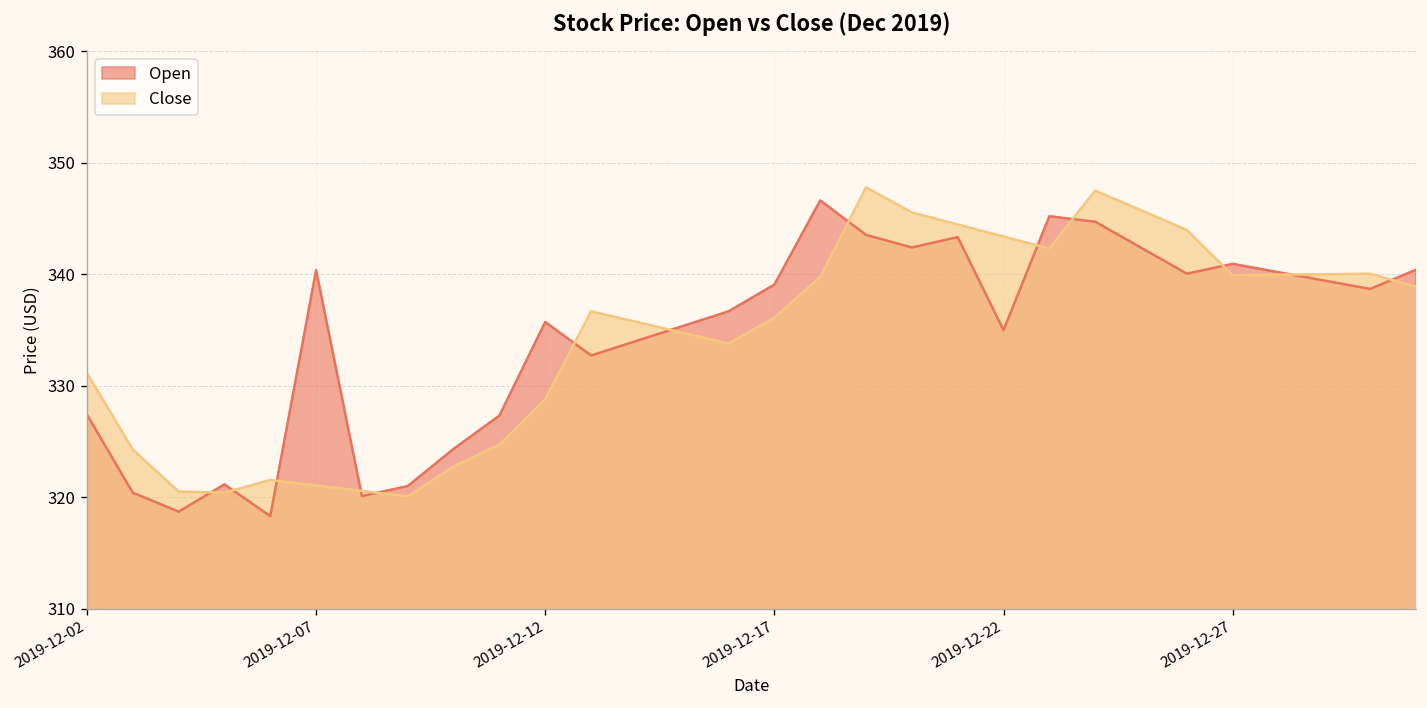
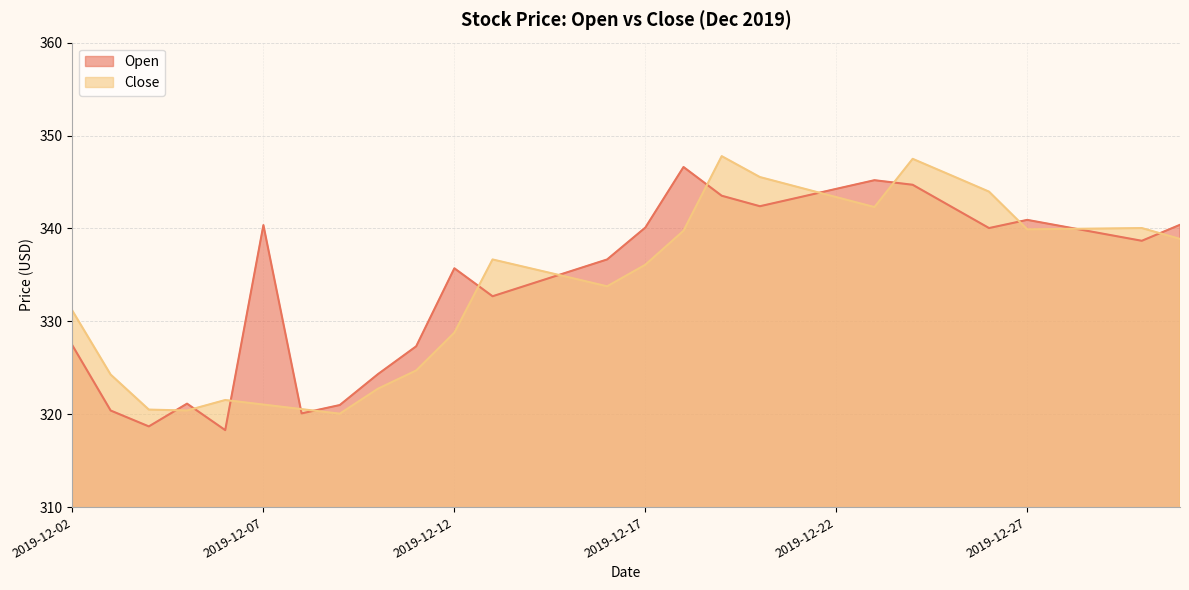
  {
    "Open": {
      "2019-12-02": 327,
      "2019-12-07": 340,
      "2019-12-12": 336,
-     "2019-12-17": 339,
-     "2019-12-22": 335,
+     "2019-12-17": 340,
+     "2019-12-22": 344,
      "2019-12-27": 341
    },
    "Close": {
      "2019-12-02": 331,
      "2019-12-07": 321,
      "2019-12-12": 329,
      "2019-12-17": 336,
      "2019-12-22": 343,
      "2019-12-27": 340
    }
  }
